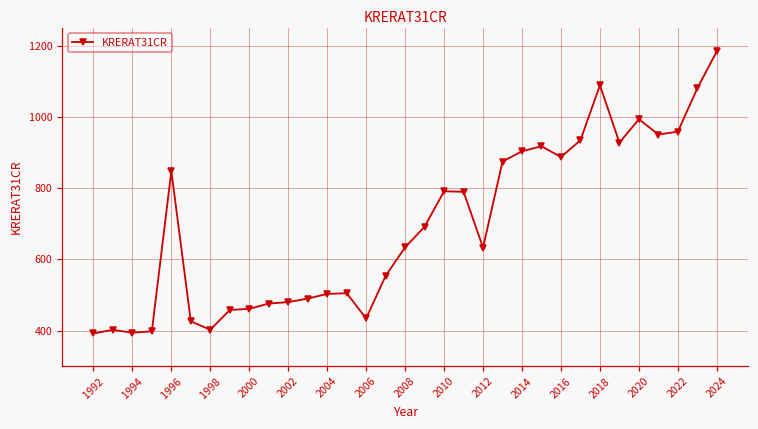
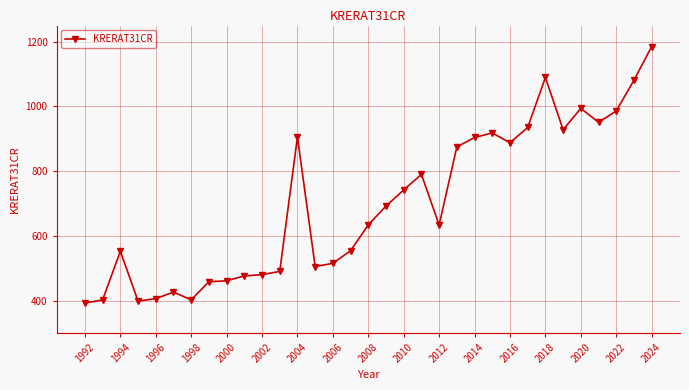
  {
    "1992": 390,
-   "1994": 390,
-   "1996": 850,
+   "1994": 550,
+   "1996": 410,
    "1998": 400,
    "2000": 460,
    "2002": 480,
-   "2004": 500,
-   "2006": 430,
+   "2004": 910,
+   "2006": 520,
    "2008": 630,
-   "2010": 790,
+   "2010": 740,
    "2012": 630,
    "2014": 900,
    "2016": 890,
    "2018": 1090,
    "2020": 990,
-   "2022": 960,
+   "2022": 990,
    "2024": 1190
  }
